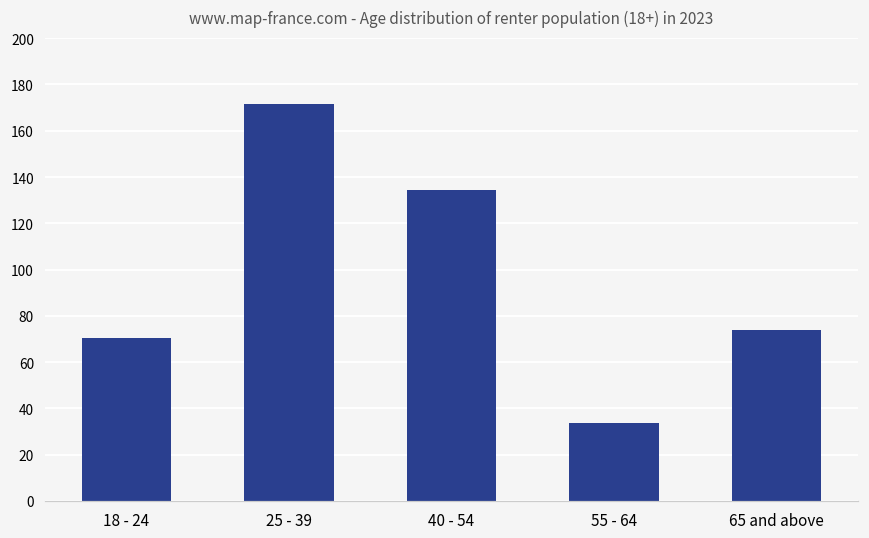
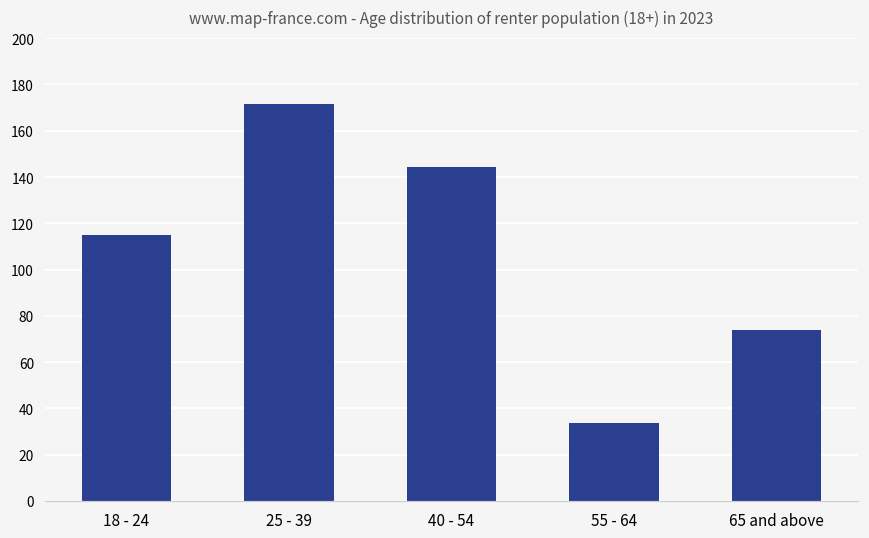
  {
-   "18 - 24": 70,
+   "18 - 24": 115,
    "25 - 39": 172,
-   "40 - 54": 134,
+   "40 - 54": 144,
    "55 - 64": 34,
    "65 and above": 74
  }
